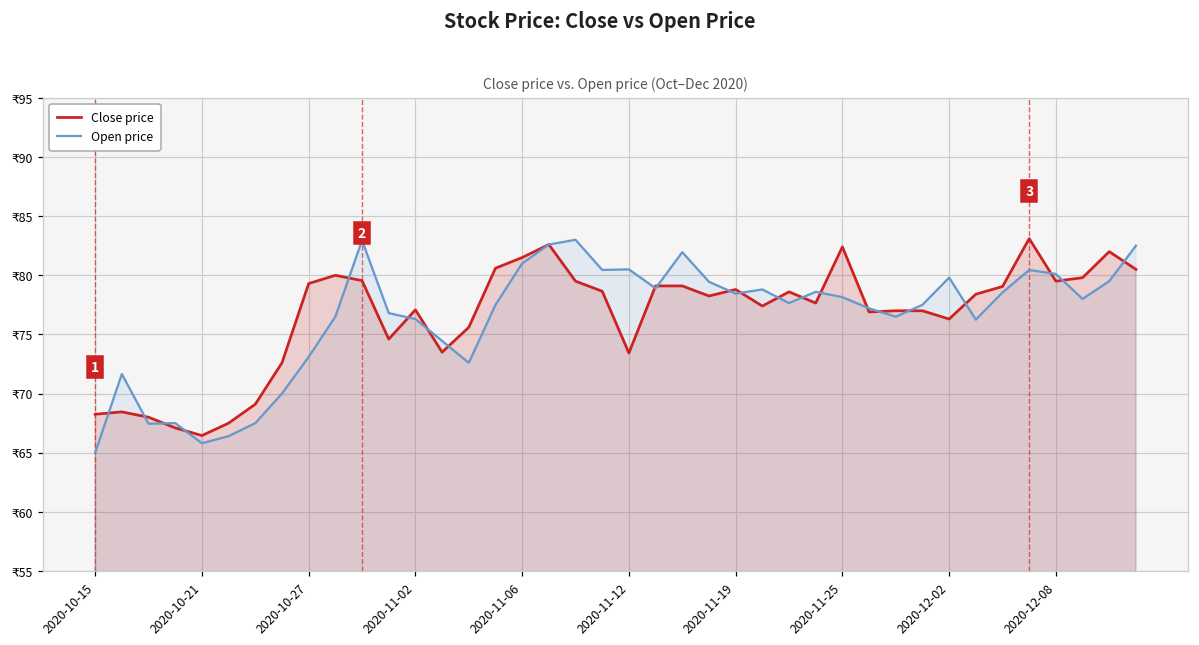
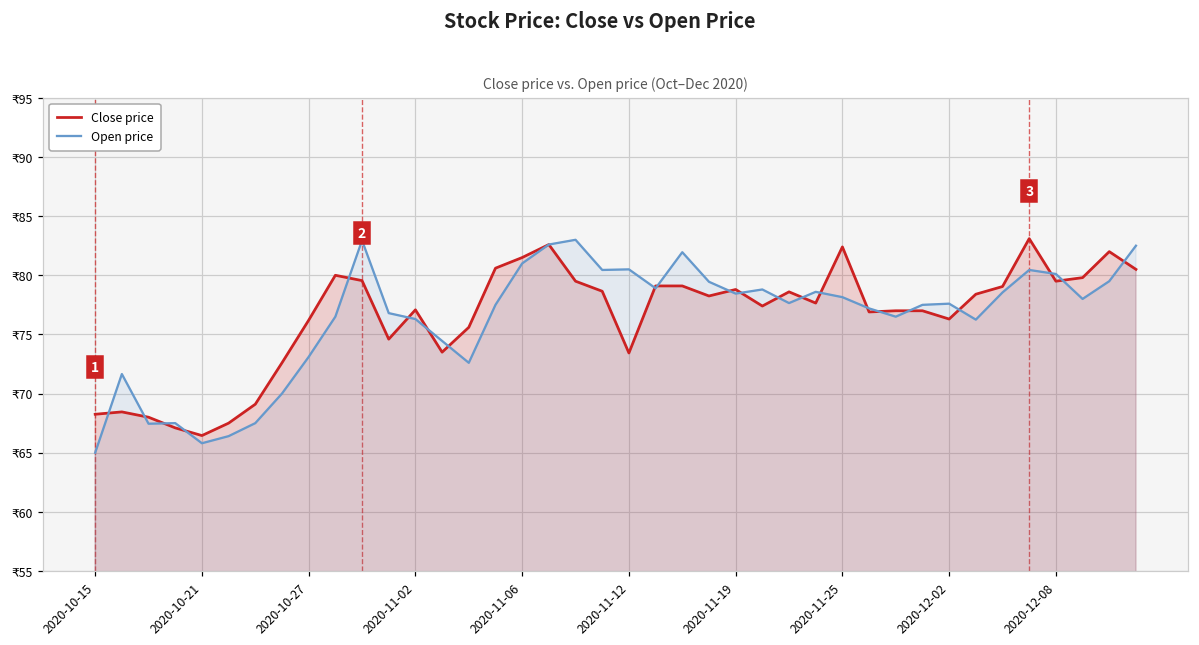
  {
    "Close price": {
      "2020-10-15": "₹68.3",
      "2020-10-21": "₹66.5",
-     "2020-10-27": "₹79.3",
+     "2020-10-27": "₹76.2",
      "2020-11-02": "₹77.1",
      "2020-11-06": "₹81.5",
      "2020-11-12": "₹73.4",
      "2020-11-19": "₹78.8",
      "2020-11-25": "₹82.4",
      "2020-12-02": "₹76.3",
      "2020-12-08": "₹79.5"
    },
    "Open price": {
      "2020-10-15": "₹65.0",
      "2020-10-21": "₹65.8",
      "2020-10-27": "₹73.1",
      "2020-11-02": "₹76.3",
      "2020-11-06": "₹81.0",
      "2020-11-12": "₹80.5",
      "2020-11-19": "₹78.5",
      "2020-11-25": "₹78.2",
-     "2020-12-02": "₹79.8",
+     "2020-12-02": "₹77.6",
      "2020-12-08": "₹80.1"
    }
  }
